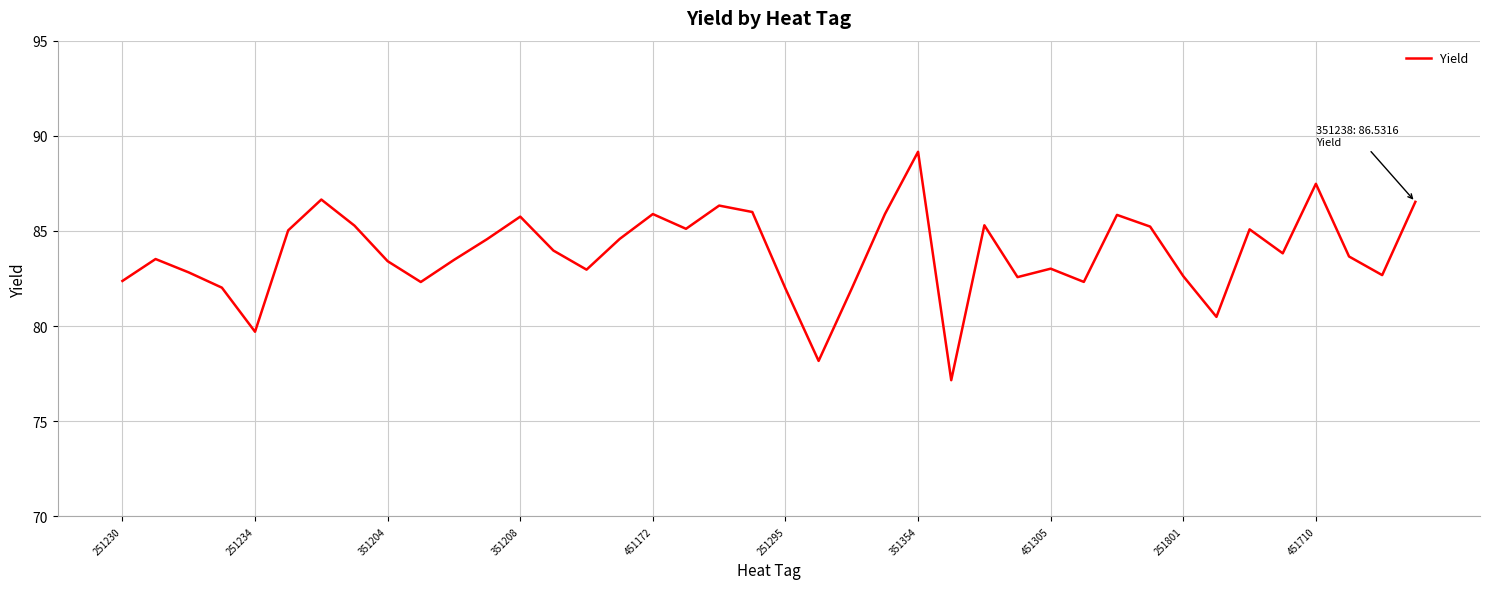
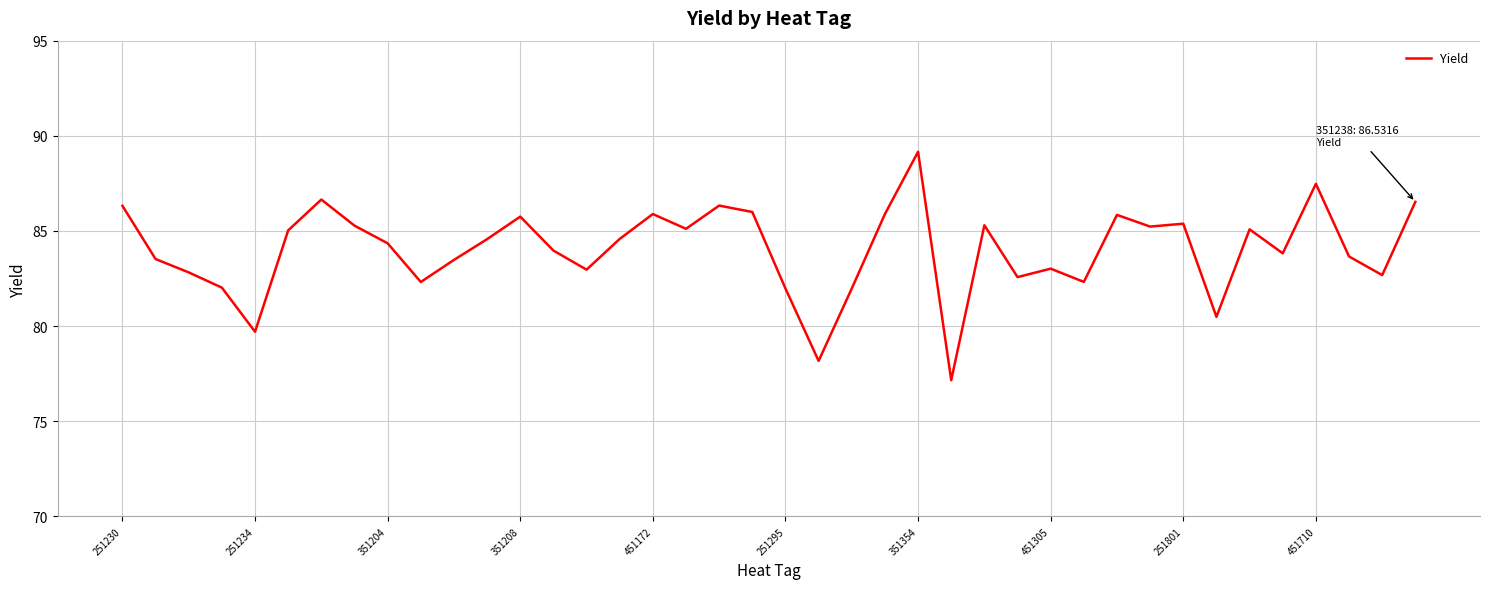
  {
-   "251230": 82.4,
+   "251230": 86.3,
    "251234": 79.7,
-   "351204": 83.4,
+   "351204": 84.4,
    "351208": 85.8,
    "451172": 85.9,
    "251295": 82.0,
    "351354": 89.2,
    "451305": 83.0,
-   "251801": 82.6
+   "251801": 85.4
  }
